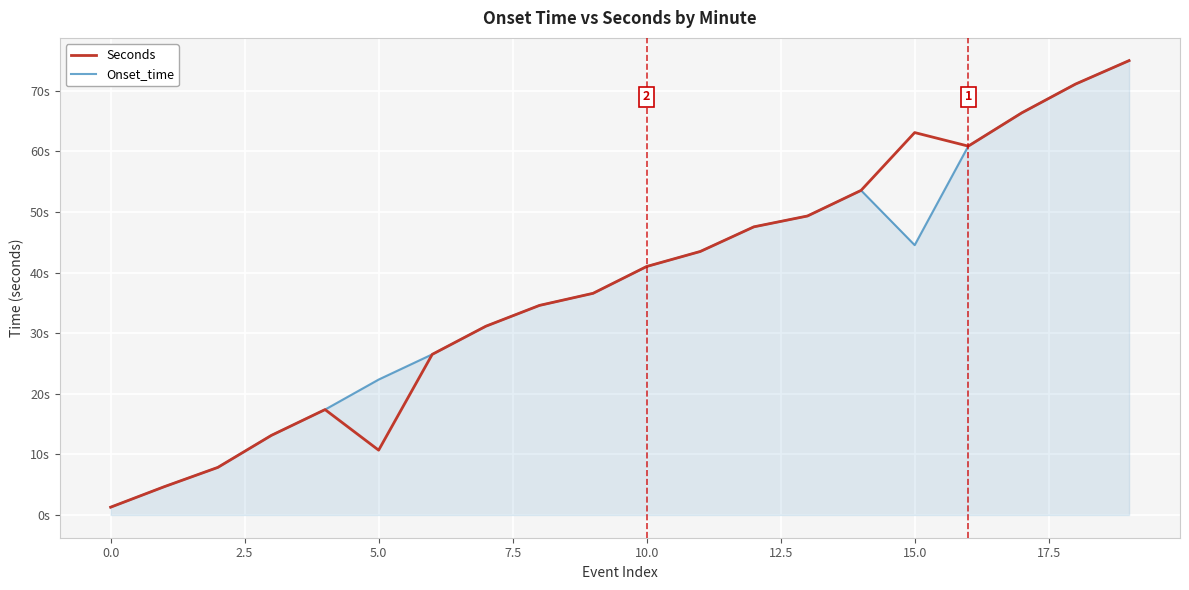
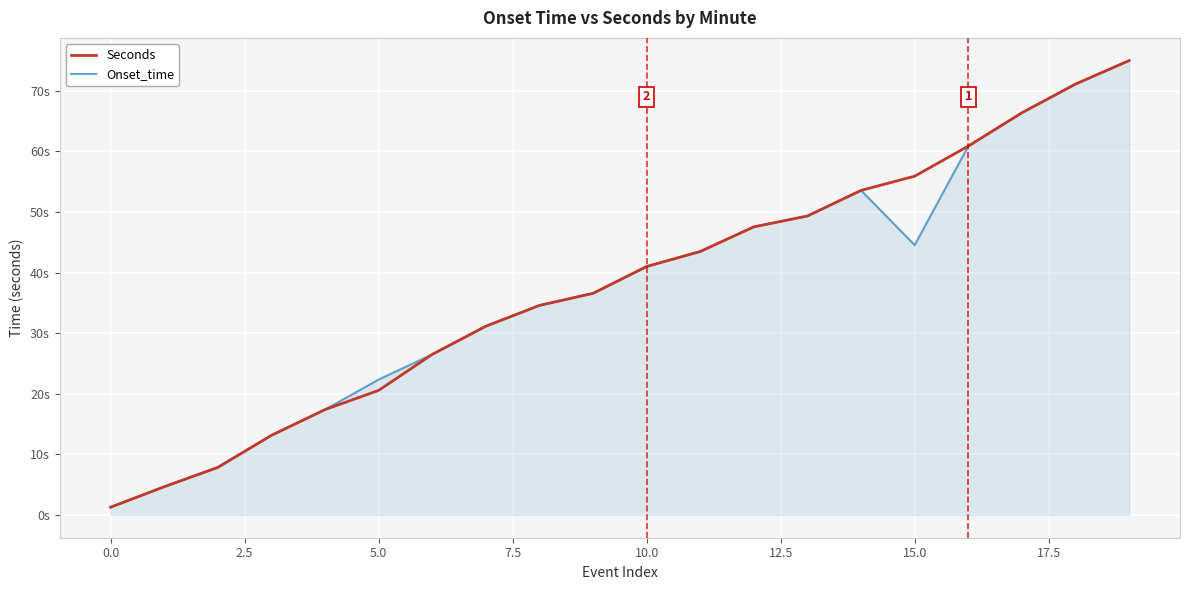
  {
    "Seconds": {
-     "5.0": "11s",
-     "15.0": "63s"
+     "5.0": "21s",
+     "15.0": "56s"
    },
    "Onset_time": {
      "5.0": "22s",
      "15.0": "45s"
    }
  }
